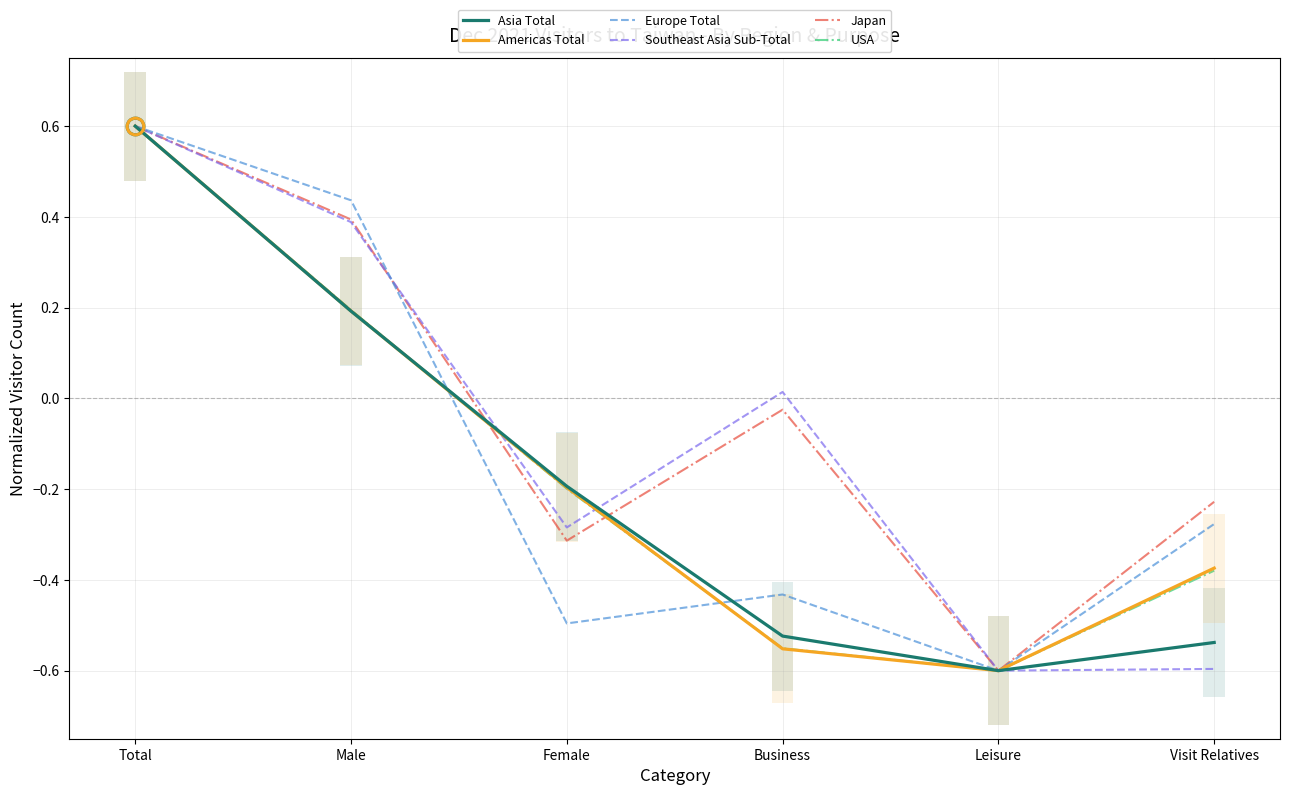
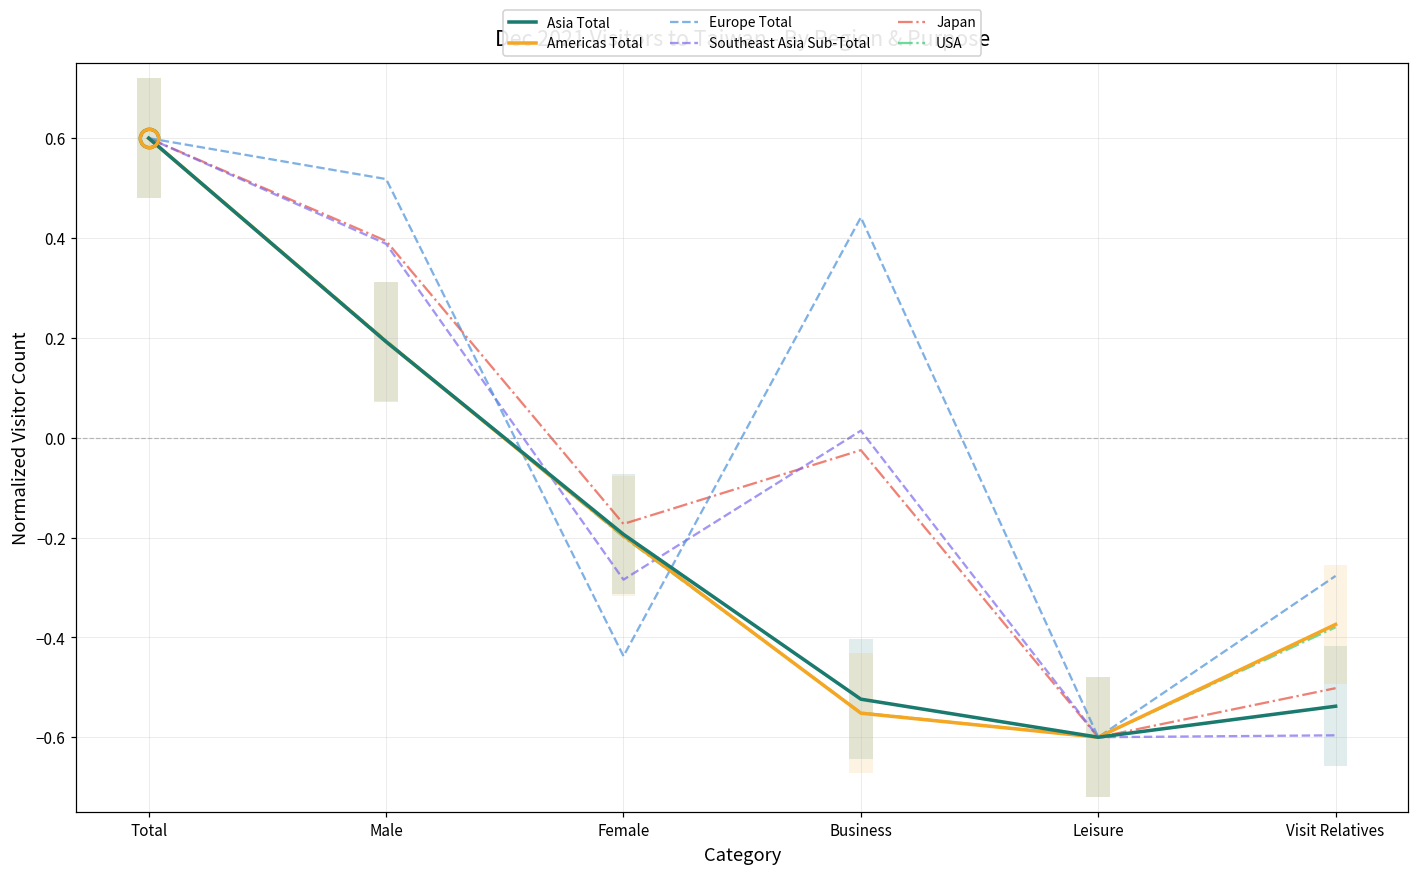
  {
    "Europe Total": {
-     "Male": 0.44,
-     "Female": -0.50,
-     "Business": -0.43,
+     "Male": 0.52,
+     "Female": -0.44,
+     "Business": 0.44,
      "Visit Relatives": -0.28
    },
    "Southeast Asia Sub-Total": {
      "Male": 0.39,
      "Female": -0.28,
      "Business": 0.01,
      "Visit Relatives": -0.60
    },
    "Japan": {
      "Male": 0.39,
-     "Female": -0.31,
+     "Female": -0.17,
      "Business": -0.02,
-     "Visit Relatives": -0.23
+     "Visit Relatives": -0.50
    }
  }
